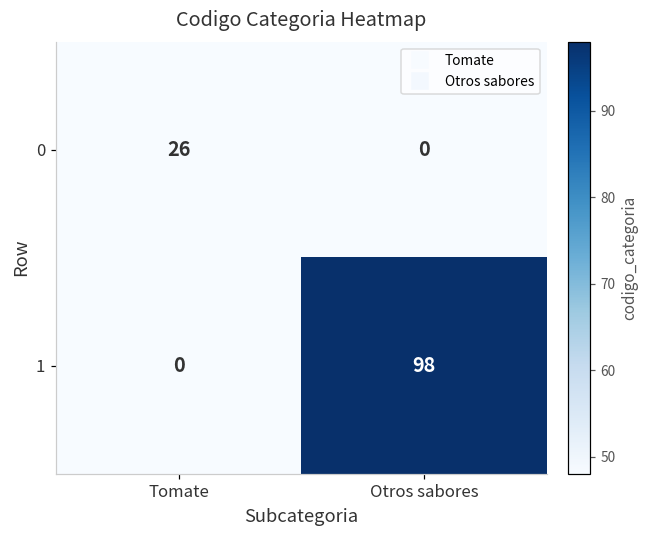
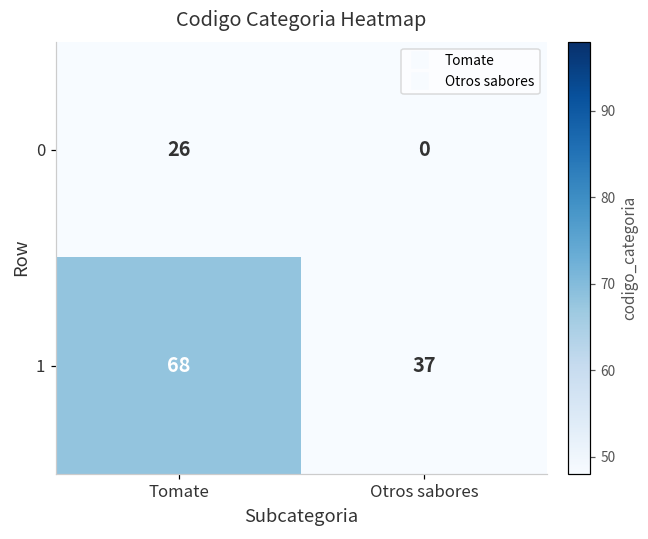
  {
    "0": {
      "Tomate": 26,
      "Otros sabores": 0
    },
    "1": {
-     "Tomate": 0,
-     "Otros sabores": 98
+     "Tomate": 68,
+     "Otros sabores": 37
    }
  }
